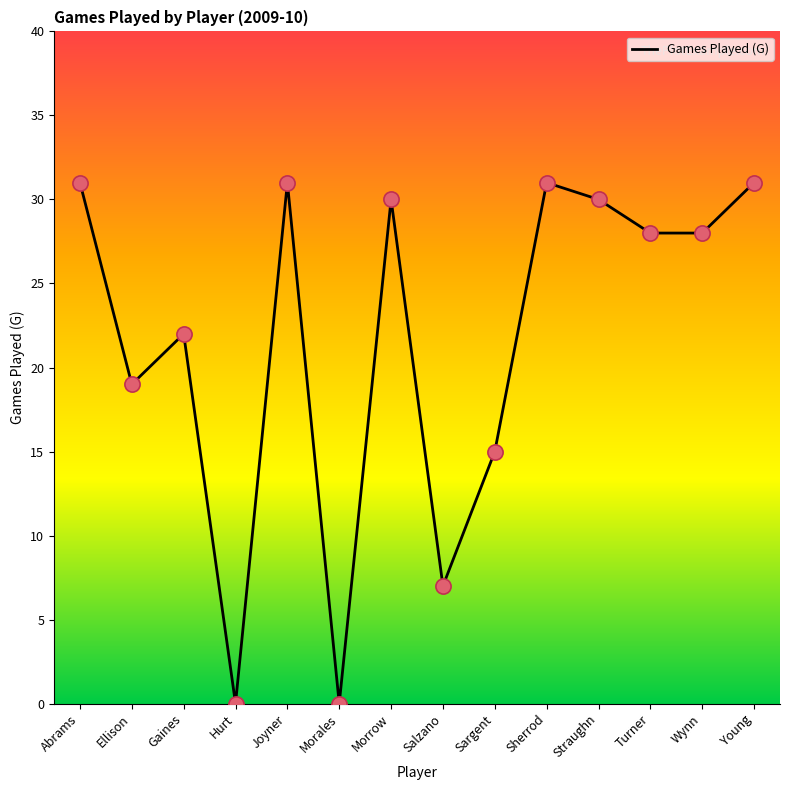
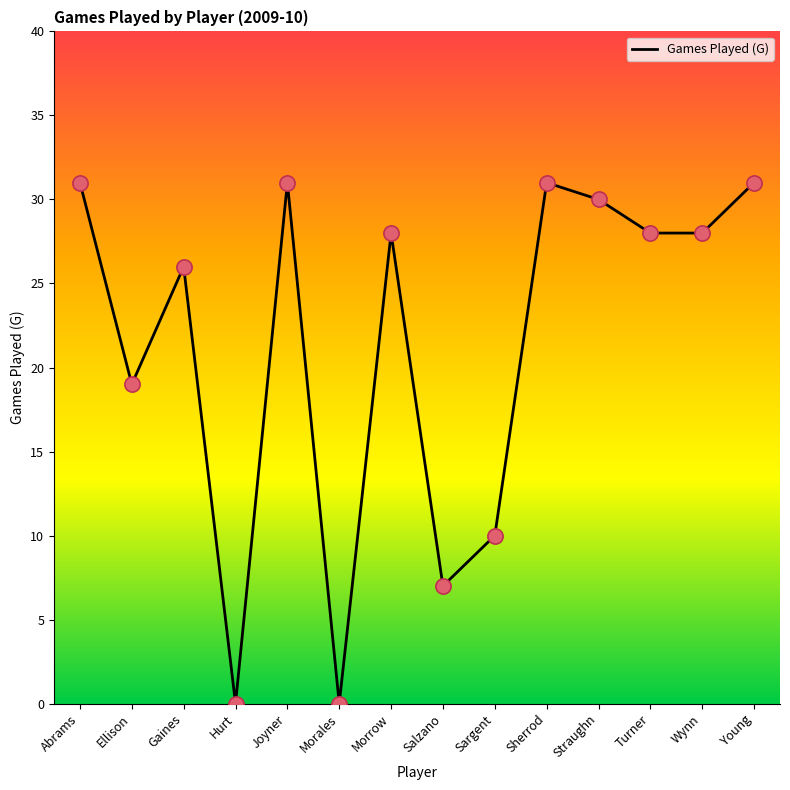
  {
    "Abrams": 31,
    "Ellison": 19,
-   "Gaines": 22,
+   "Gaines": 26,
    "Hurt": 0,
    "Joyner": 31,
    "Morales": 0,
-   "Morrow": 30,
+   "Morrow": 28,
    "Salzano": 7,
-   "Sargent": 15,
+   "Sargent": 10,
    "Sherrod": 31,
    "Straughn": 30,
    "Turner": 28,
    "Wynn": 28,
    "Young": 31
  }
